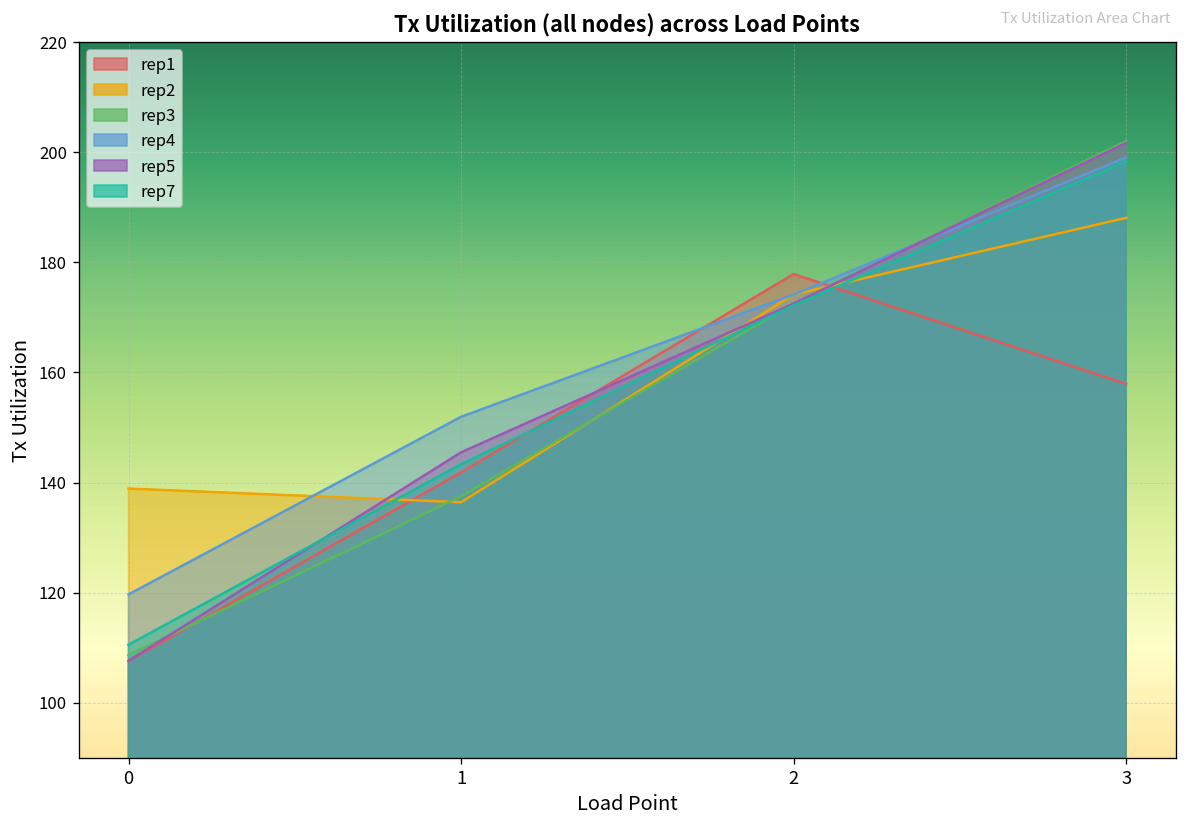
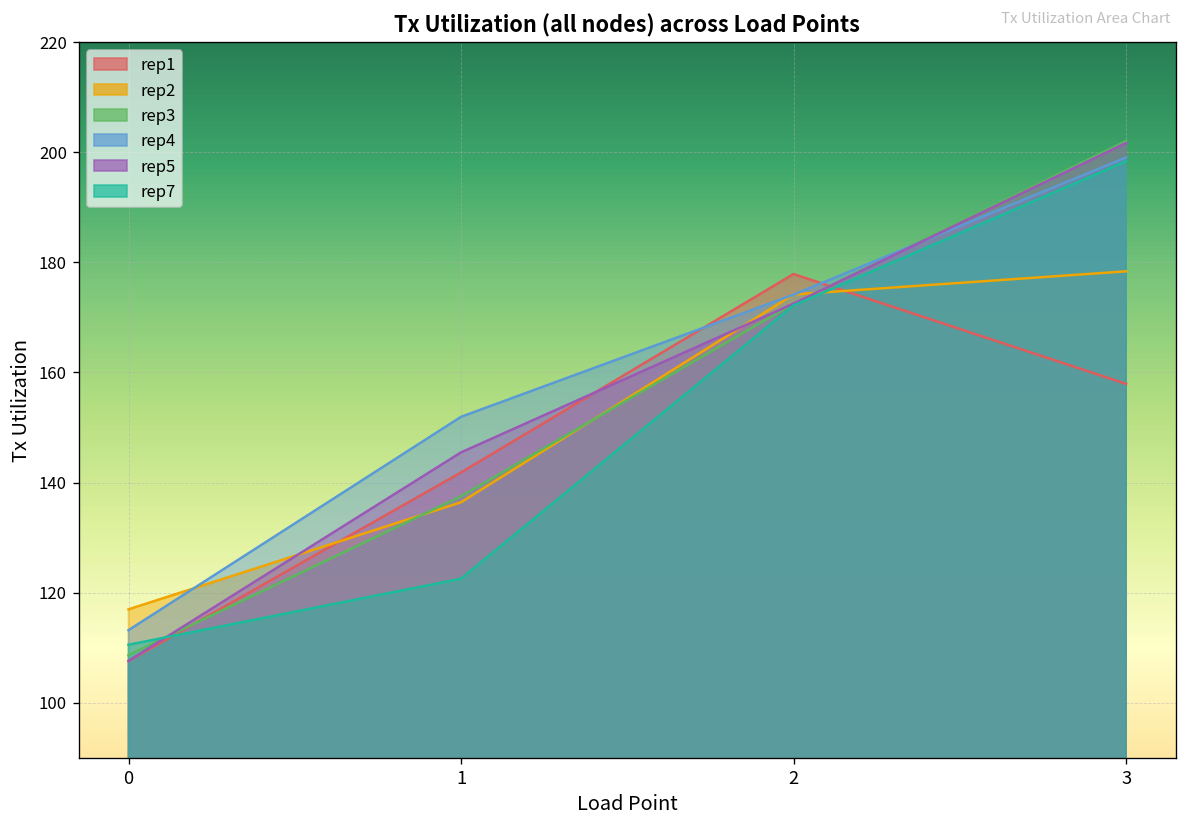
  {
    "rep1": {
      "1": 142,
      "2": 178,
      "3": 158
    },
    "rep2": {
-     "0": 139,
+     "0": 117,
      "1": 136,
-     "3": 188
+     "3": 178
    },
    "rep3": {
      "0": 109,
      "1": 138
    },
    "rep4": {
-     "0": 120,
+     "0": 113,
      "1": 152,
      "3": 199
    },
    "rep5": {
      "1": 145
    },
    "rep7": {
      "0": 111,
-     "1": 143,
+     "1": 123,
      "3": 198
    }
  }
